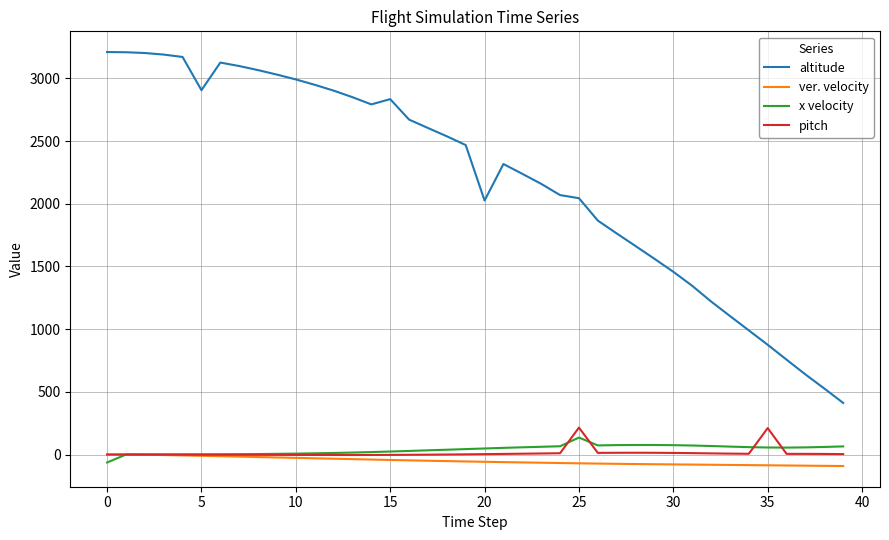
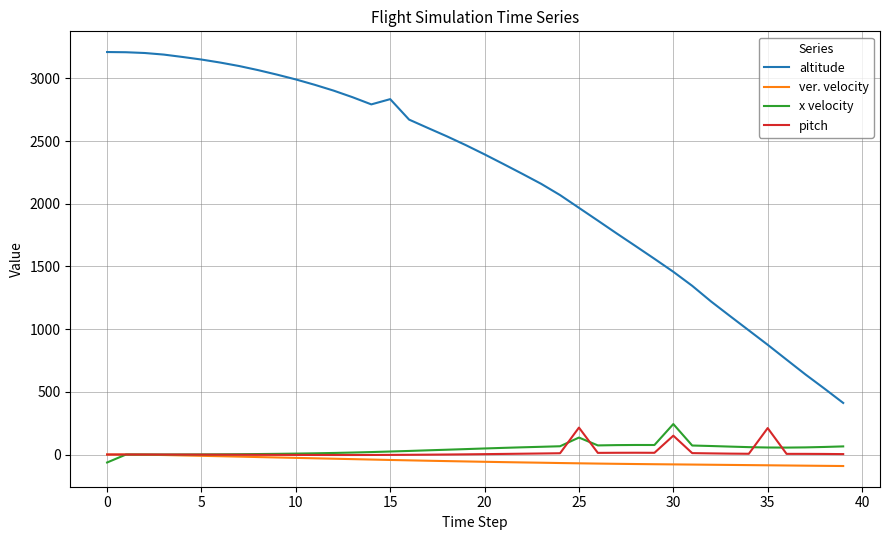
  {
    "altitude": {
      "0": 3210,
-     "5": 2910,
+     "5": 3150,
      "10": 2990,
      "15": 2830,
-     "20": 2030,
-     "25": 2040,
+     "20": 2390,
+     "25": 1970,
      "30": 1460,
      "35": 880
    },
    "ver. velocity": {
      "10": -30,
      "15": -40,
      "20": -60,
      "25": -70,
      "30": -80,
      "35": -90
    },
    "x velocity": {
      "0": -60,
      "15": 20,
      "20": 50,
      "25": 140,
-     "30": 70,
+     "30": 240,
      "35": 60
    },
    "pitch": {
      "15": 0,
      "20": 0,
      "25": 220,
-     "30": 10,
+     "30": 150,
      "35": 210
    }
  }
